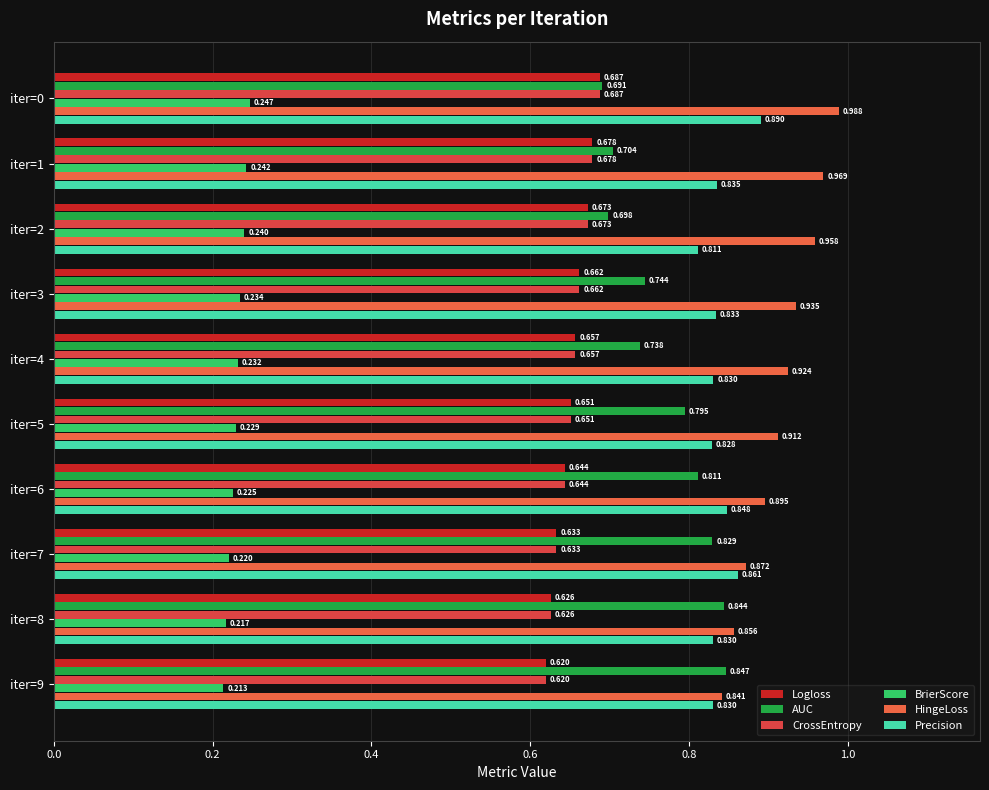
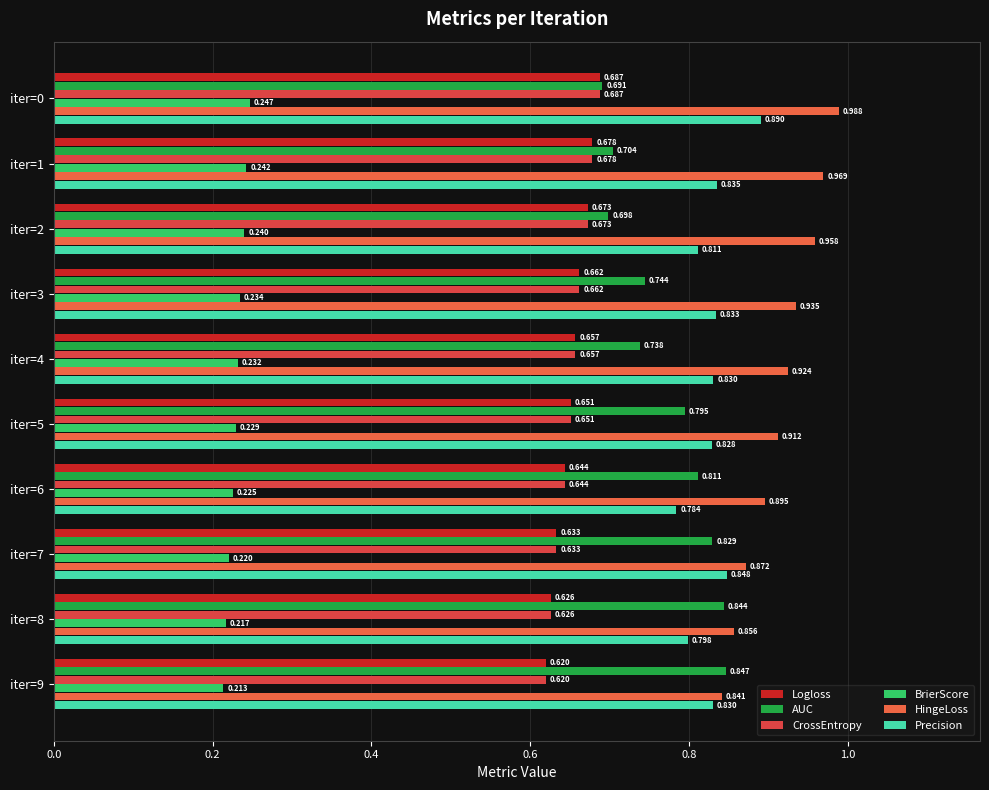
  {
    "Precision": {
      "iter=0": 0.890,
      "iter=1": 0.835,
      "iter=2": 0.811,
      "iter=3": 0.833,
      "iter=4": 0.830,
      "iter=5": 0.828,
-     "iter=6": 0.848,
-     "iter=7": 0.861,
-     "iter=8": 0.830,
+     "iter=6": 0.784,
+     "iter=7": 0.848,
+     "iter=8": 0.798,
      "iter=9": 0.830
    }
  }
